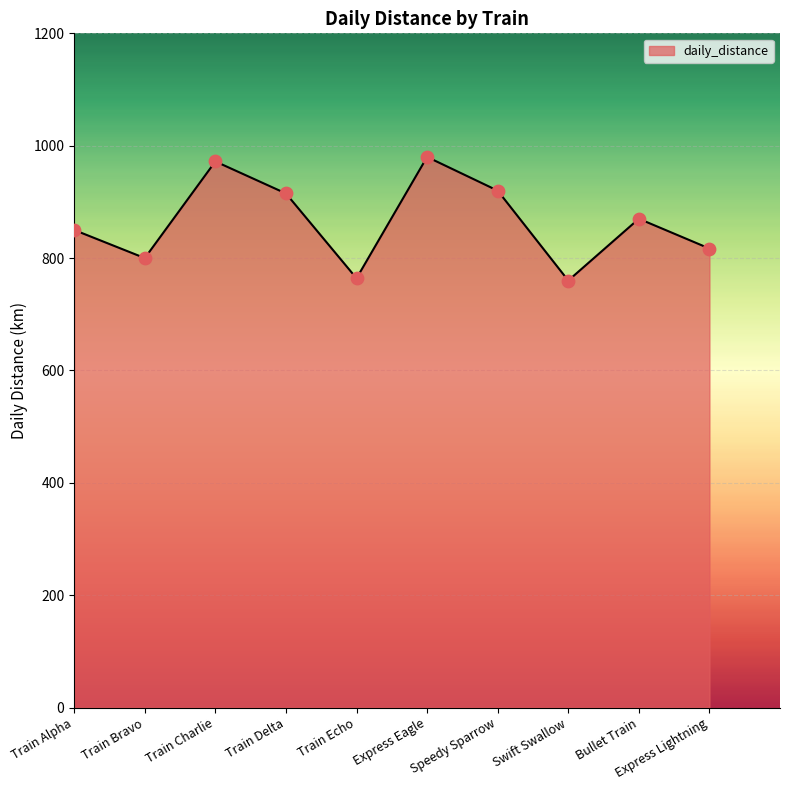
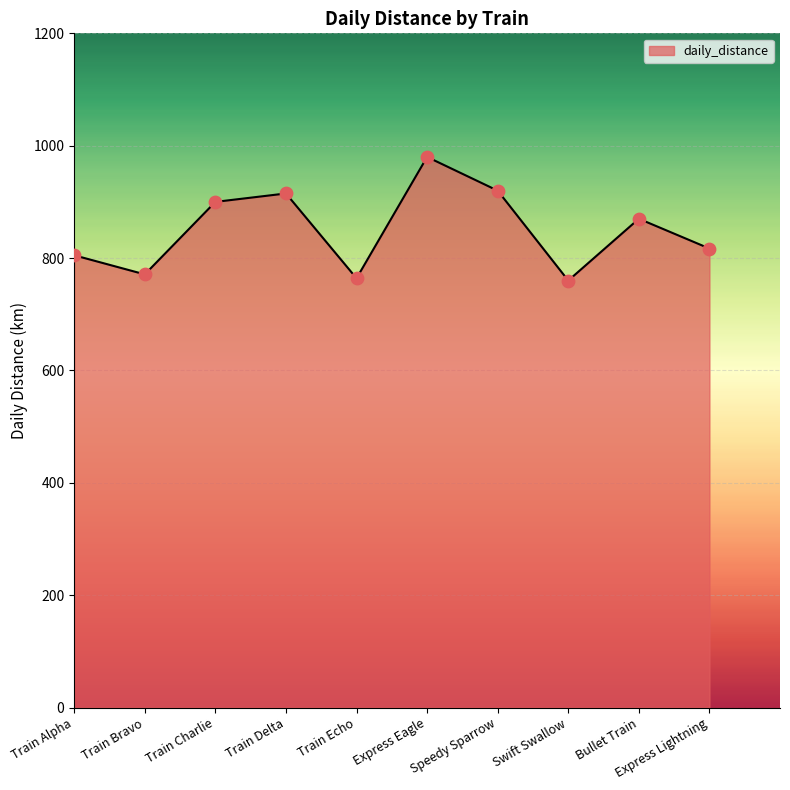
  {
-   "Train Alpha": 850,
-   "Train Bravo": 800,
-   "Train Charlie": 970,
+   "Train Alpha": 810,
+   "Train Bravo": 770,
+   "Train Charlie": 900,
    "Train Delta": 920,
    "Train Echo": 760,
    "Express Eagle": 980,
    "Speedy Sparrow": 920,
    "Swift Swallow": 760,
    "Bullet Train": 870,
    "Express Lightning": 820
  }
